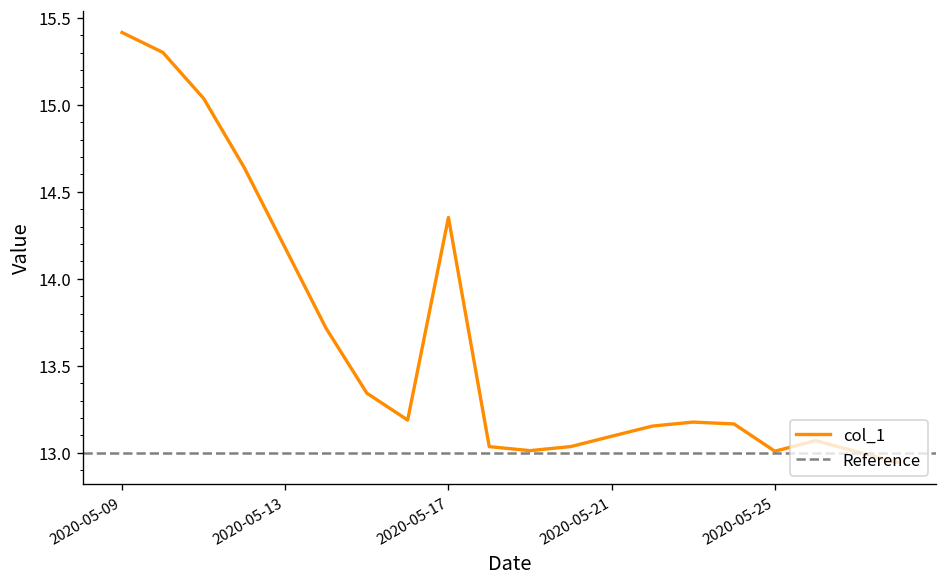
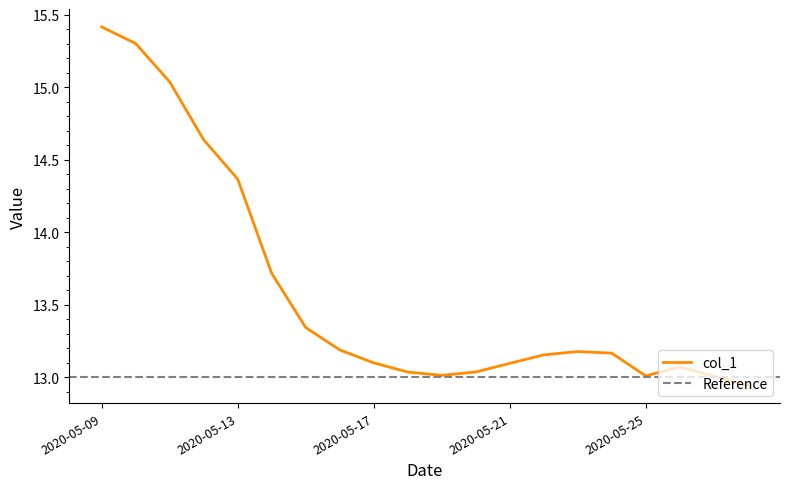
  {
    "2020-05-09": 15.42,
-   "2020-05-13": 14.18,
-   "2020-05-17": 14.35,
+   "2020-05-13": 14.37,
+   "2020-05-17": 13.10,
    "2020-05-21": 13.10,
    "2020-05-25": 13.01
  }
